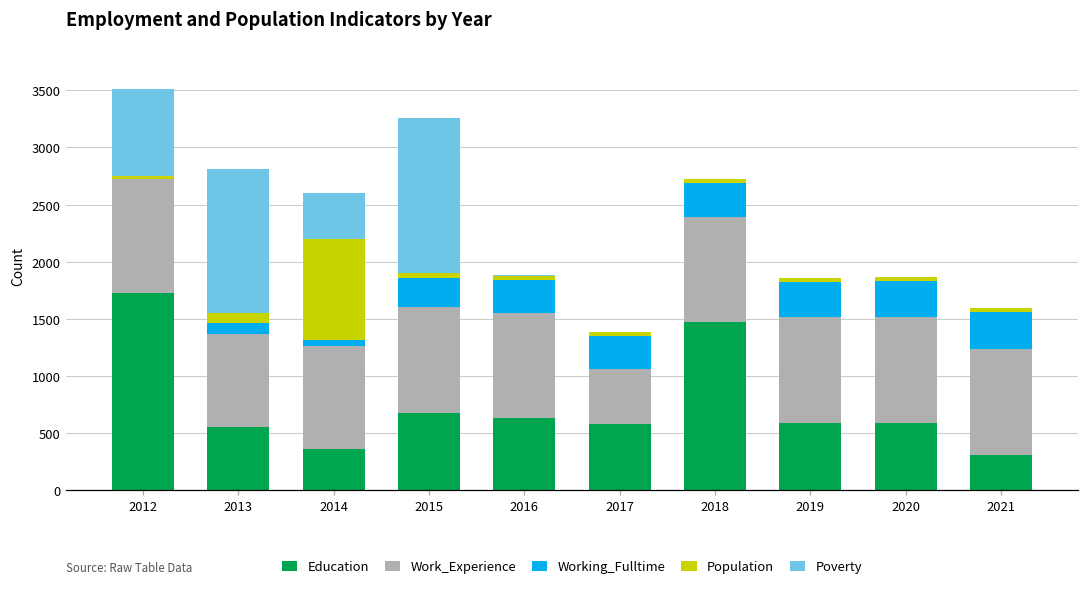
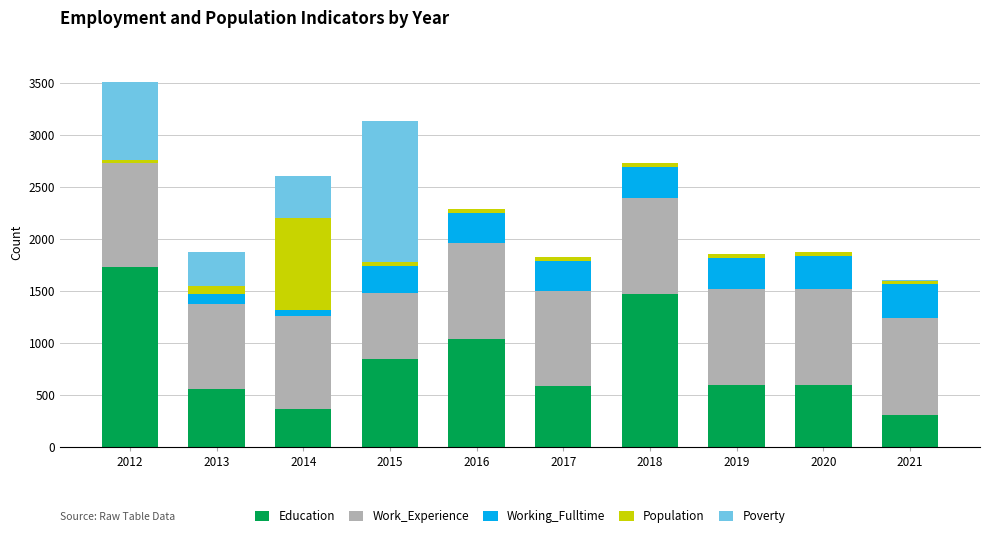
  {
    "Education": {
      "2012": 1720,
      "2013": 560,
      "2014": 360,
-     "2015": 670,
-     "2016": 630,
+     "2015": 840,
+     "2016": 1040,
      "2017": 580,
      "2018": 1470,
      "2019": 590,
      "2020": 590,
      "2021": 310
    },
    "Work_Experience": {
      "2012": 1000,
      "2013": 810,
      "2014": 900,
-     "2015": 930,
+     "2015": 640,
      "2016": 920,
-     "2017": 490,
+     "2017": 920,
      "2018": 920,
      "2019": 930,
      "2020": 930,
      "2021": 930
    },
    "Working_Fulltime": {
      "2013": 100,
      "2014": 50,
      "2015": 260,
      "2016": 290,
      "2017": 290,
      "2018": 300,
      "2019": 310,
      "2020": 320,
      "2021": 320
    },
    "Population": {
      "2012": 30,
      "2013": 80,
      "2014": 890,
      "2015": 40,
      "2016": 40,
      "2017": 40,
      "2018": 40,
      "2019": 40,
      "2020": 40,
      "2021": 40
    },
    "Poverty": {
      "2012": 760,
-     "2013": 1260,
+     "2013": 320,
      "2014": 410,
      "2015": 1350
    }
  }
